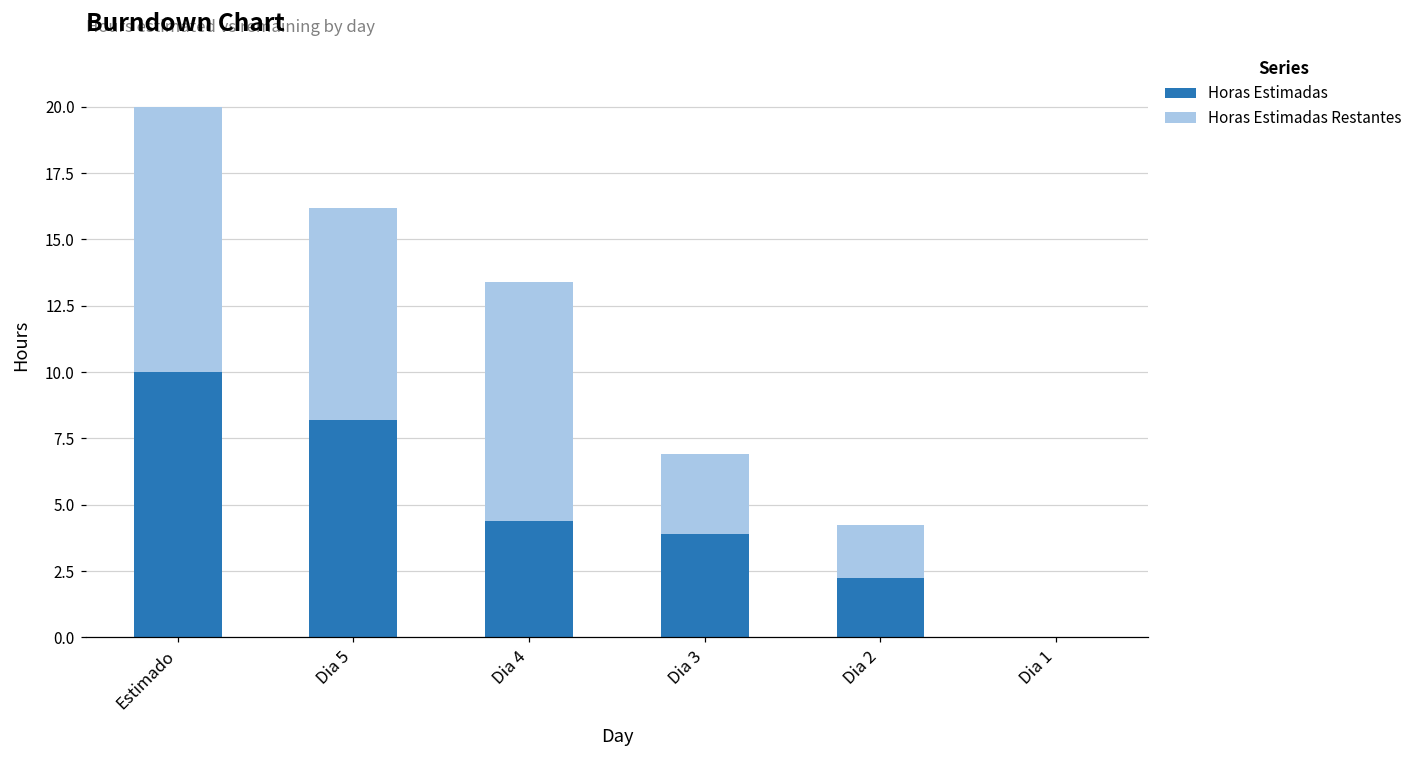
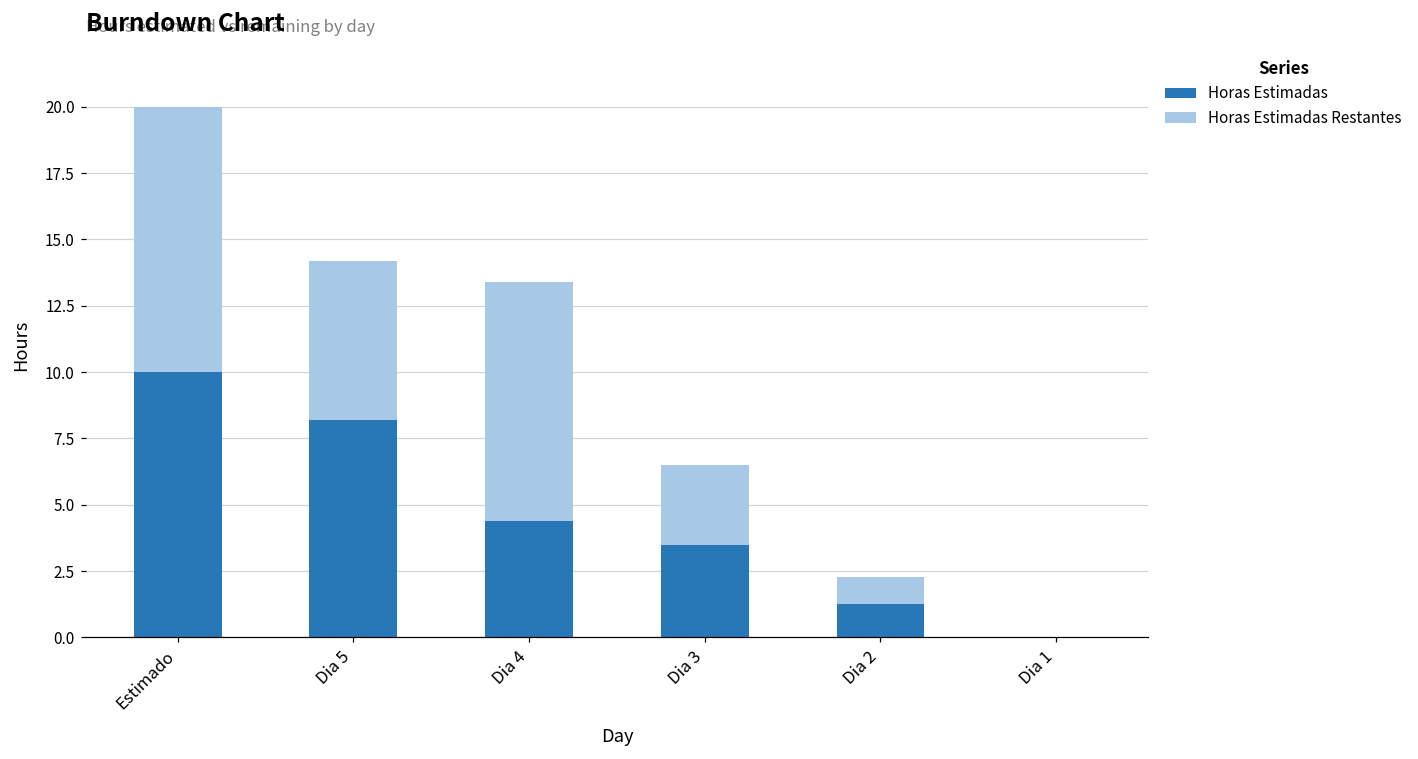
  {
    "Horas Estimadas": {
      "Estimado": 10.0,
      "Dia 5": 8.2,
      "Dia 4": 4.4,
-     "Dia 3": 3.9,
-     "Dia 2": 2.3,
+     "Dia 3": 3.5,
+     "Dia 2": 1.3,
      "Dia 1": 0.0
    },
    "Horas Estimadas Restantes": {
      "Estimado": 10,
-     "Dia 5": 8,
+     "Dia 5": 6,
      "Dia 4": 9,
      "Dia 3": 3,
-     "Dia 2": 2,
+     "Dia 2": 1,
      "Dia 1": 0
    }
  }
